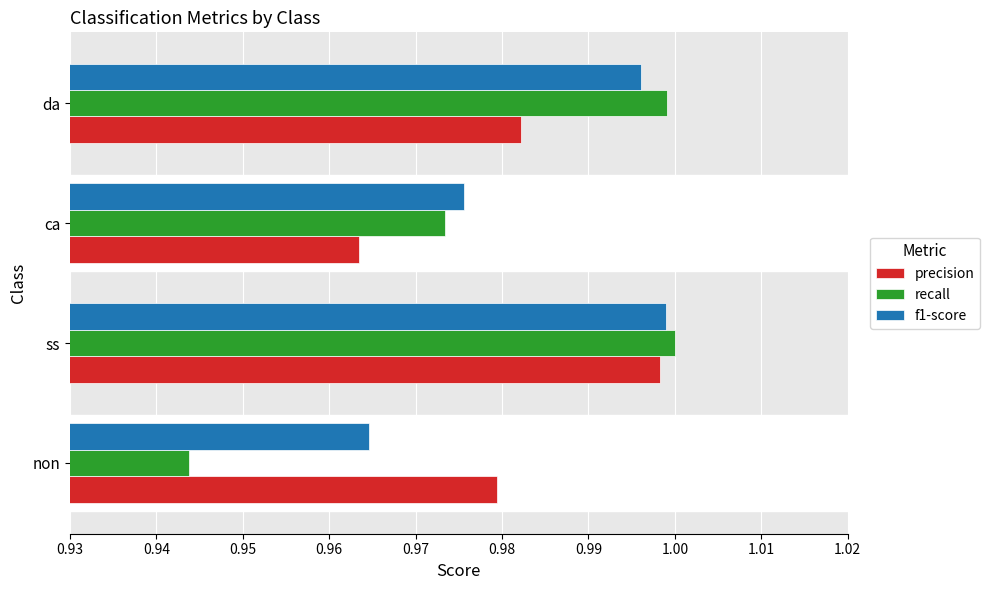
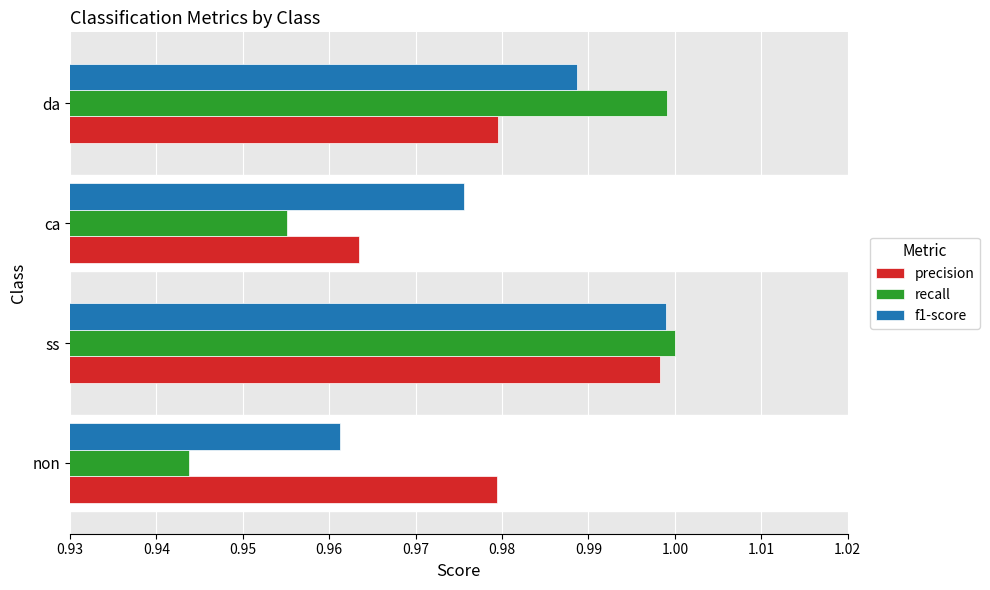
  {
    "precision": {
-     "da": 0.982,
+     "da": 0.980,
      "ca": 0.963,
      "ss": 0.998,
      "non": 0.979
    },
    "recall": {
      "da": 0.999,
-     "ca": 0.973,
+     "ca": 0.955,
      "ss": 1.000,
      "non": 0.944
    },
    "f1-score": {
-     "da": 0.996,
+     "da": 0.989,
      "ca": 0.976,
      "ss": 0.999,
-     "non": 0.965
+     "non": 0.961
    }
  }
